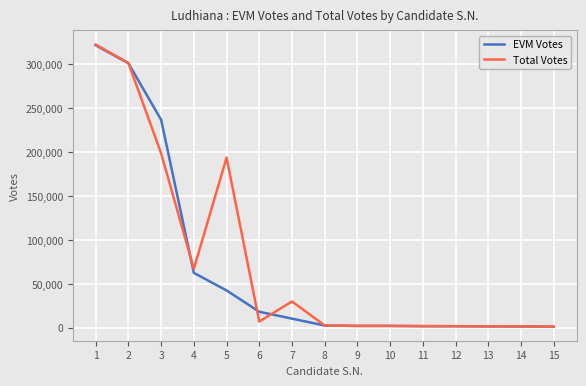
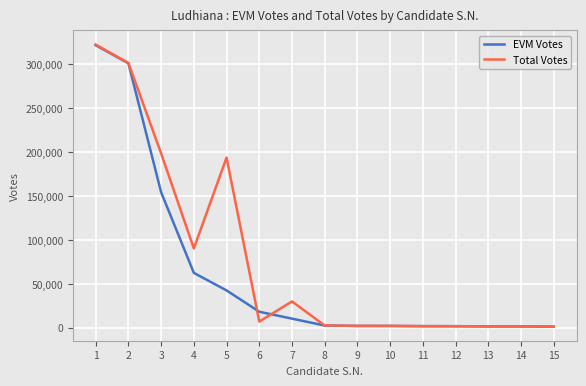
  {
    "EVM Votes": {
-     "3": "240,000",
+     "3": "150,000",
      "4": "60,000",
      "5": "40,000",
      "6": "20,000",
      "7": "10,000"
    },
    "Total Votes": {
      "3": "200,000",
-     "4": "70,000",
+     "4": "90,000",
      "5": "190,000",
      "6": "10,000",
      "7": "30,000"
    }
  }
